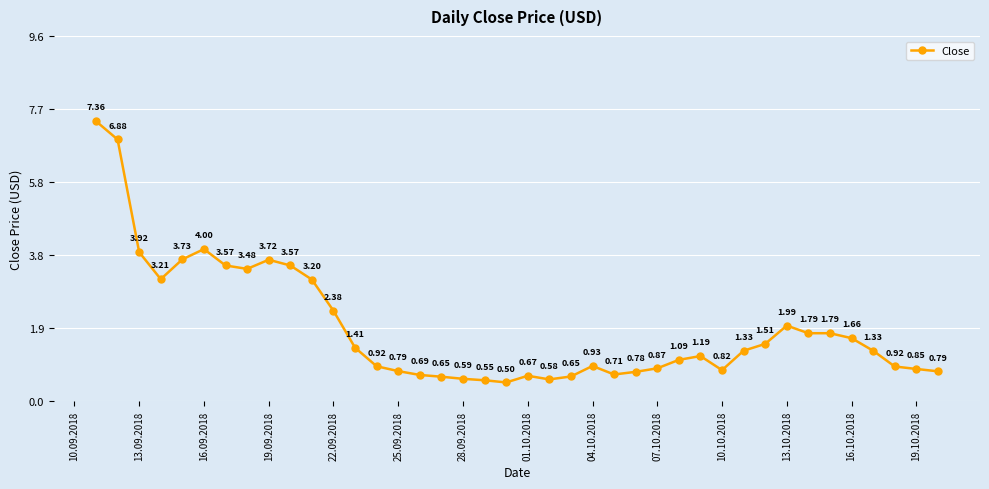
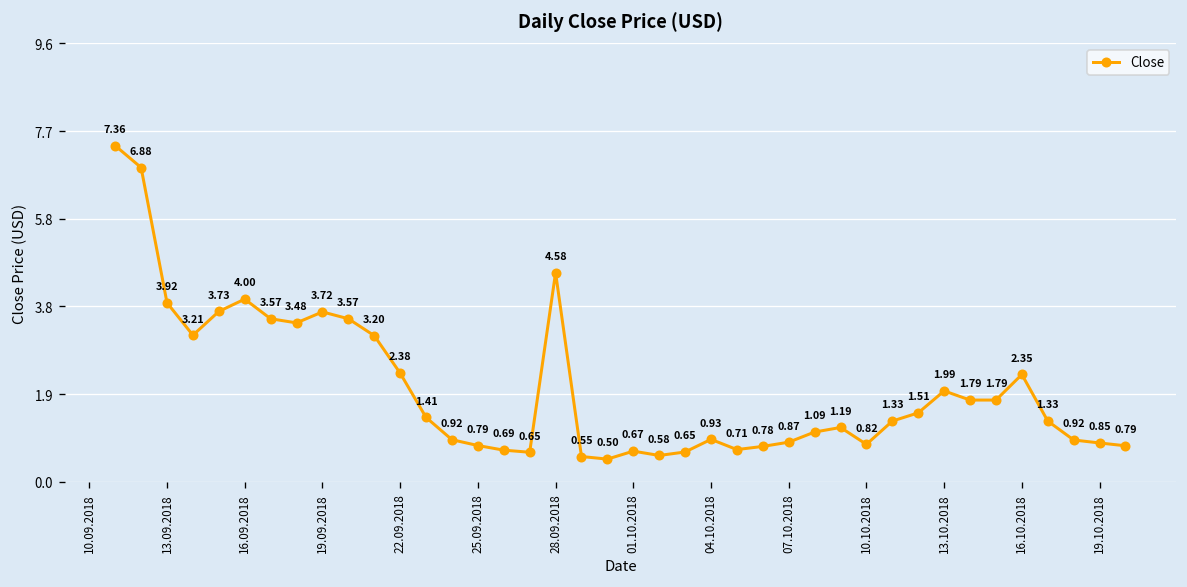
  {
    "13.09.2018": 3.92,
    "16.09.2018": 4.00,
    "19.09.2018": 3.72,
    "22.09.2018": 2.38,
    "25.09.2018": 0.79,
-   "28.09.2018": 0.59,
+   "28.09.2018": 4.58,
    "01.10.2018": 0.67,
    "04.10.2018": 0.93,
    "07.10.2018": 0.87,
    "10.10.2018": 0.82,
    "13.10.2018": 1.99,
-   "16.10.2018": 1.66,
+   "16.10.2018": 2.35,
    "19.10.2018": 0.85
  }
